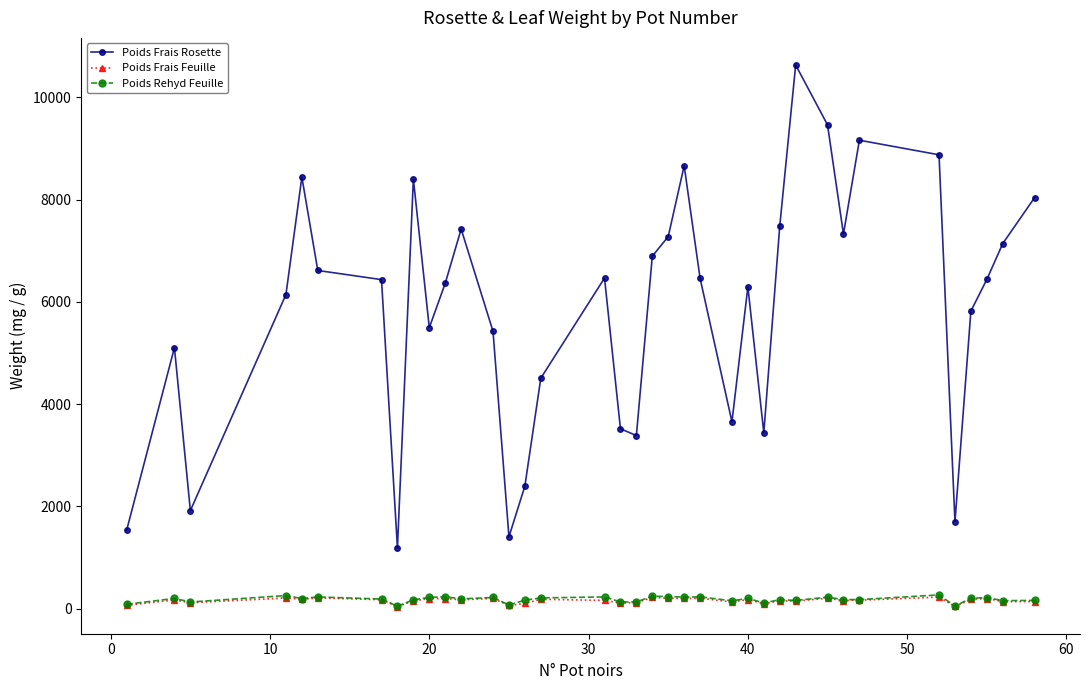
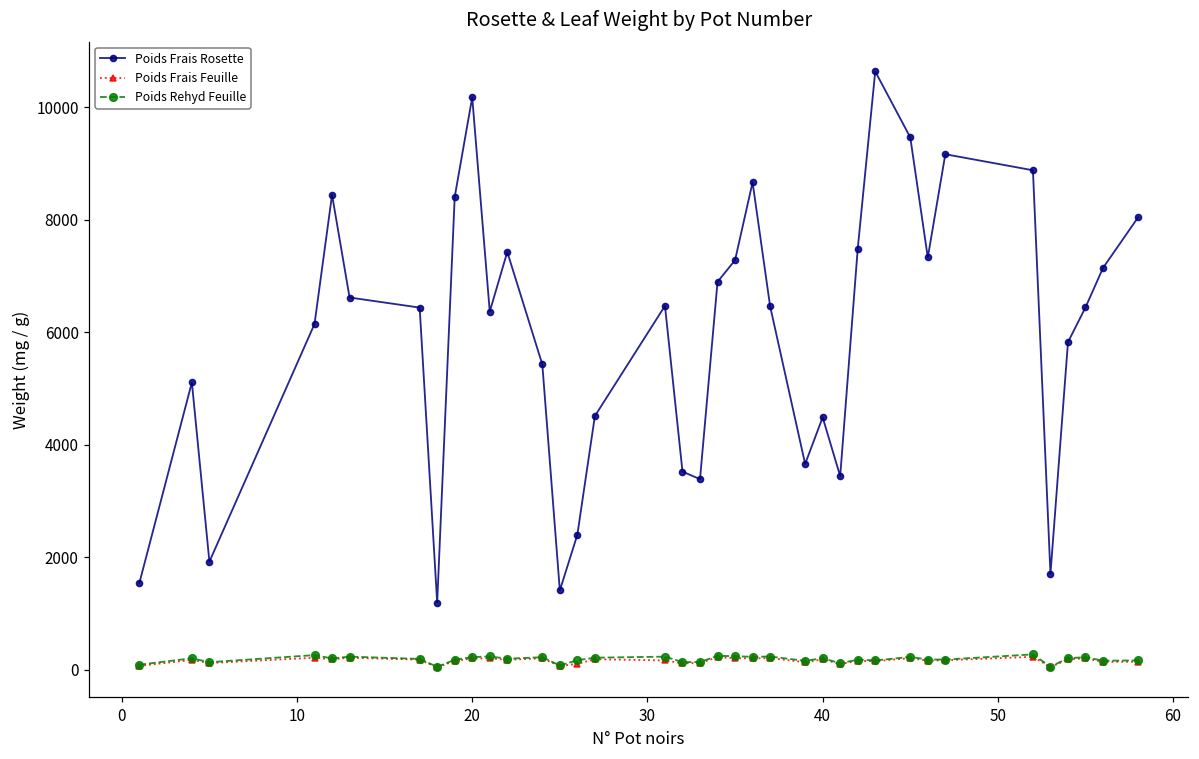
  {
    "Poids Frais Rosette": {
-     "20": 5500,
-     "40": 6300
+     "20": 10200,
+     "40": 4500
    }
  }
